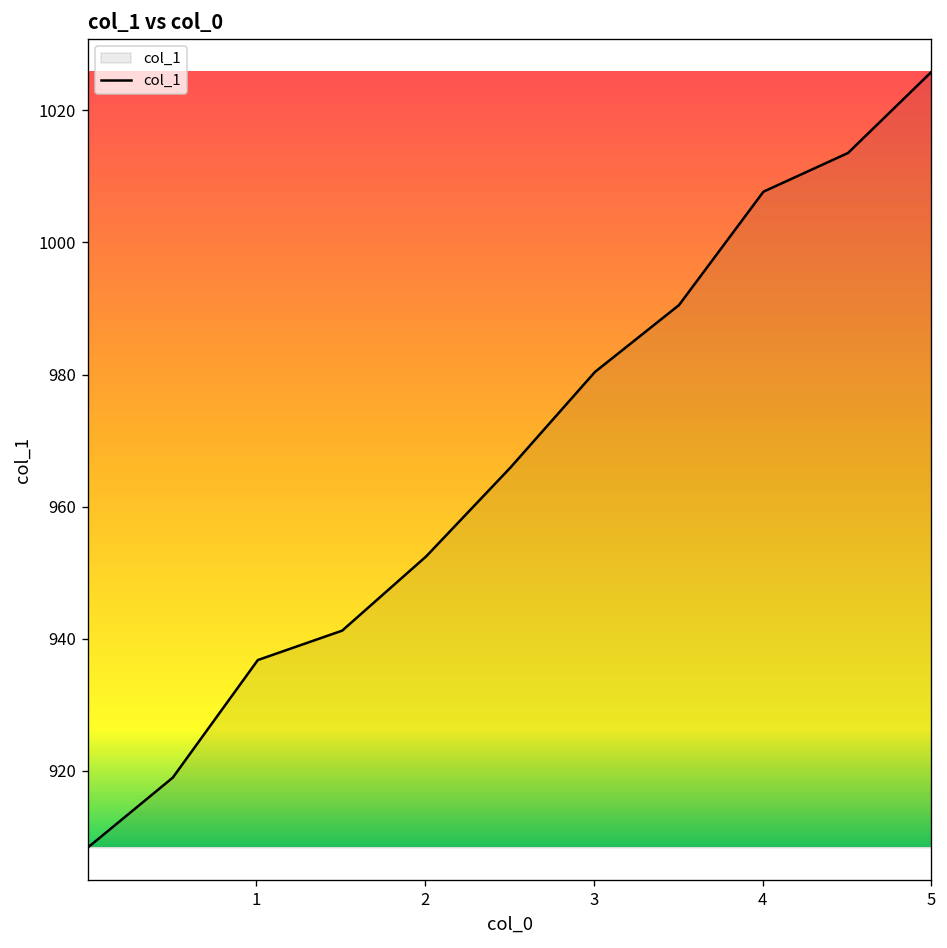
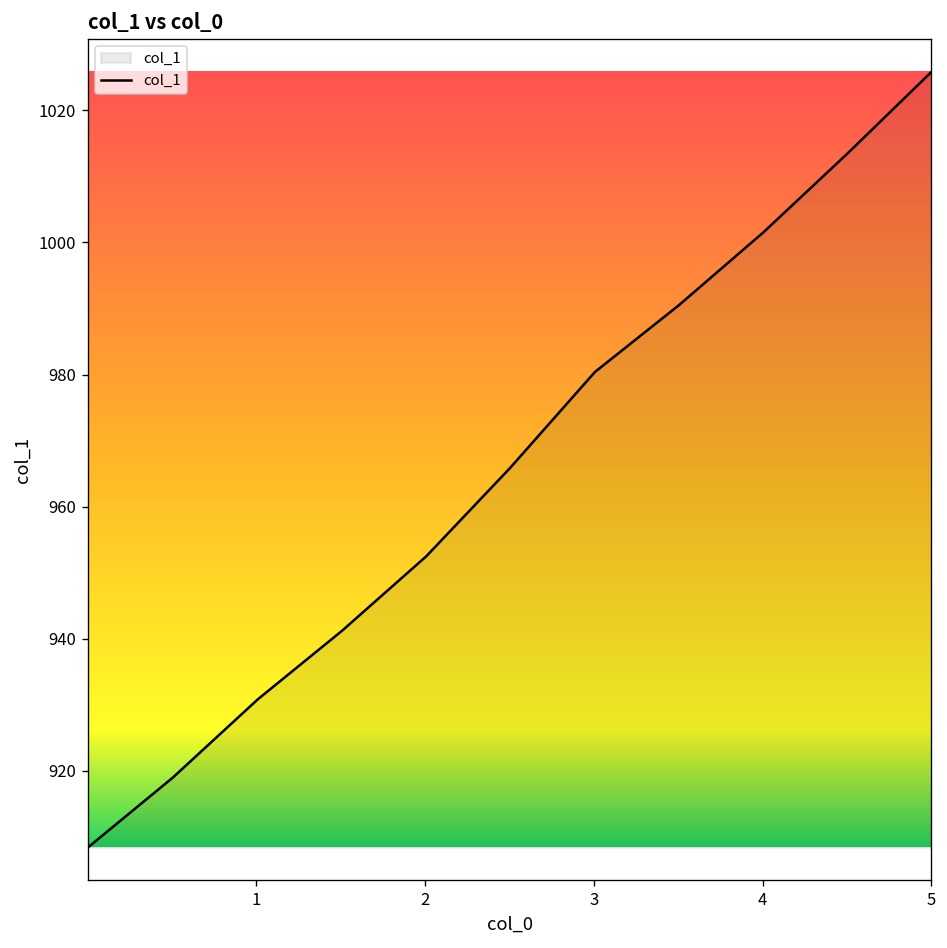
  {
-   "1": 937,
+   "1": 931,
    "2": 952,
    "3": 980,
-   "4": 1008,
+   "4": 1002,
    "5": 1026
  }
